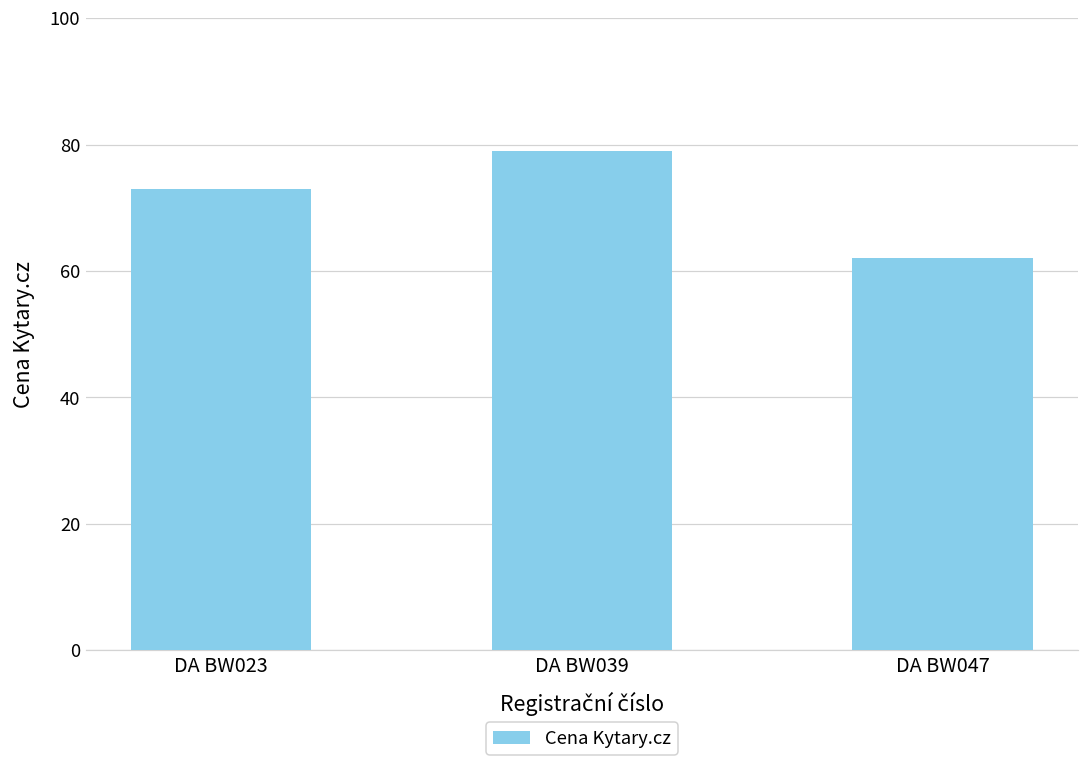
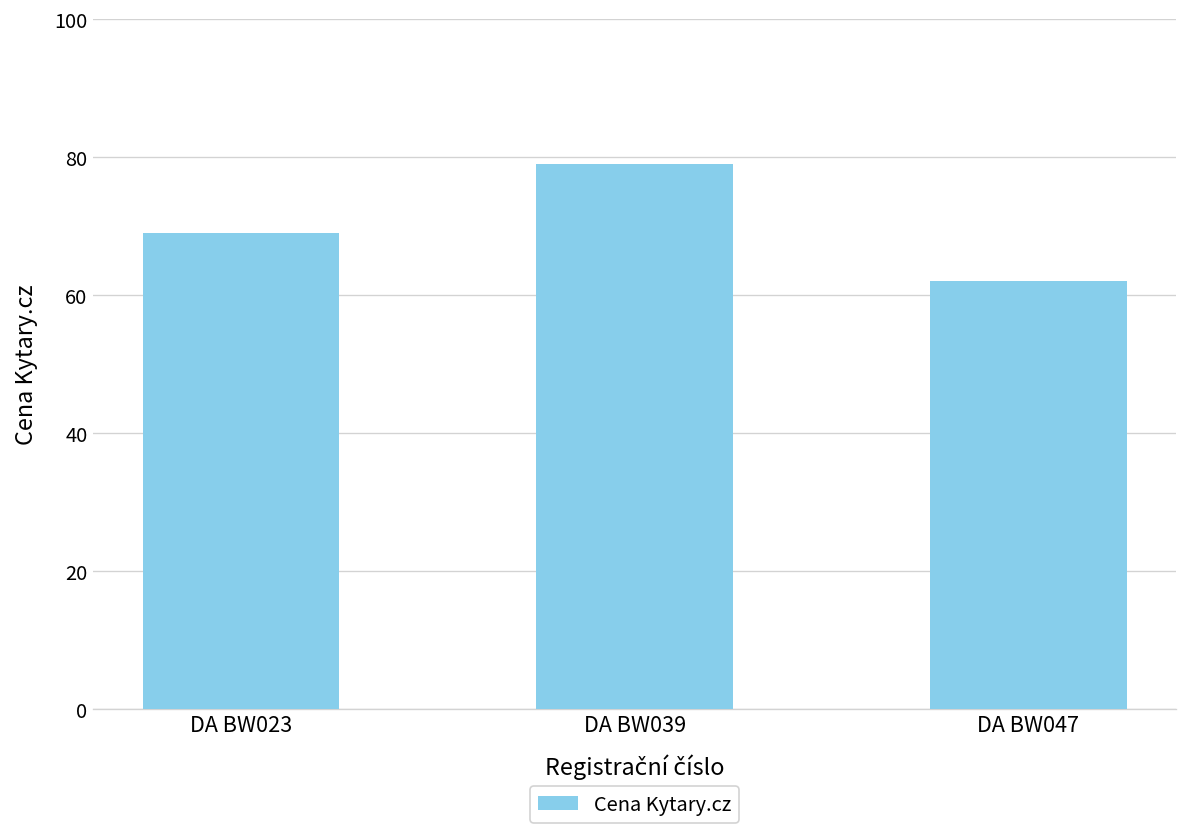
  {
-   "DA BW023": 73,
+   "DA BW023": 69,
    "DA BW039": 79,
    "DA BW047": 62
  }
